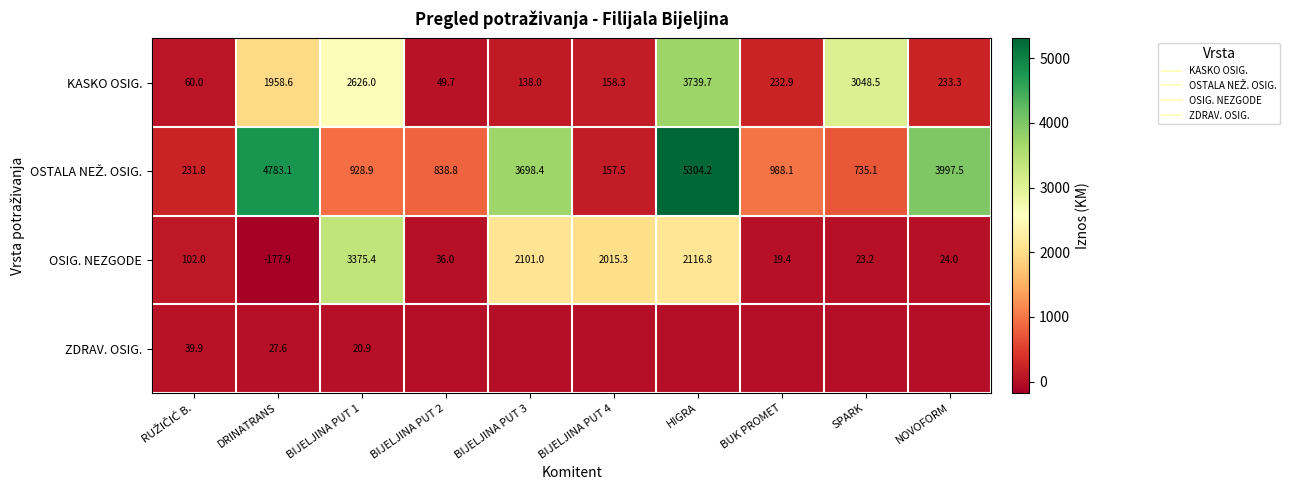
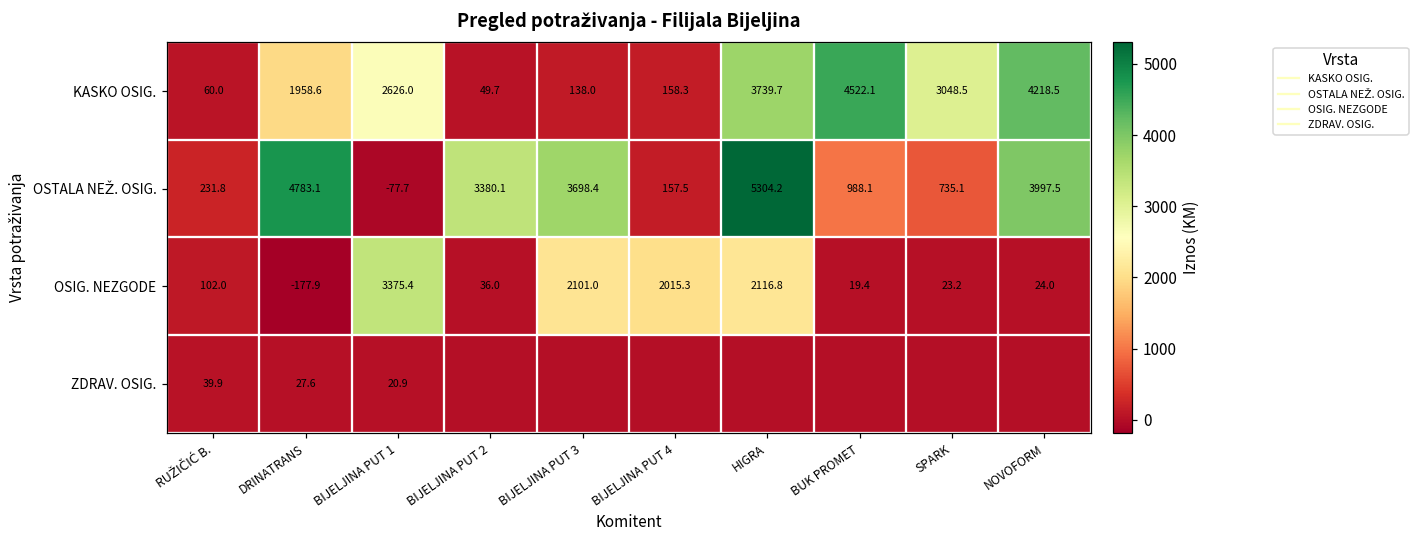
  {
    "KASKO OSIG.": {
      "RUŽIČIĆ B.": 60.0,
      "DRINATRANS": 1958.6,
      "BIJELJINA PUT 1": 2626.0,
      "BIJELJINA PUT 2": 49.7,
      "BIJELJINA PUT 3": 138.0,
      "BIJELJINA PUT 4": 158.3,
      "HIGRA": 3739.7,
-     "BUK PROMET": 232.9,
+     "BUK PROMET": 4522.1,
      "SPARK": 3048.5,
-     "NOVOFORM": 233.3
+     "NOVOFORM": 4218.5
    },
    "OSTALA NEŽ. OSIG.": {
      "RUŽIČIĆ B.": 231.8,
      "DRINATRANS": 4783.1,
-     "BIJELJINA PUT 1": 928.9,
-     "BIJELJINA PUT 2": 838.8,
+     "BIJELJINA PUT 1": -77.7,
+     "BIJELJINA PUT 2": 3380.1,
      "BIJELJINA PUT 3": 3698.4,
      "BIJELJINA PUT 4": 157.5,
      "HIGRA": 5304.2,
      "BUK PROMET": 988.1,
      "SPARK": 735.1,
      "NOVOFORM": 3997.5
    },
    "OSIG. NEZGODE": {
      "RUŽIČIĆ B.": 102.0,
      "DRINATRANS": -177.9,
      "BIJELJINA PUT 1": 3375.4,
      "BIJELJINA PUT 2": 36.0,
      "BIJELJINA PUT 3": 2101.0,
      "BIJELJINA PUT 4": 2015.3,
      "HIGRA": 2116.8,
      "BUK PROMET": 19.4,
      "SPARK": 23.2,
      "NOVOFORM": 24.0
    },
    "ZDRAV. OSIG.": {
      "RUŽIČIĆ B.": 39.9,
      "DRINATRANS": 27.6,
      "BIJELJINA PUT 1": 20.9
    }
  }
